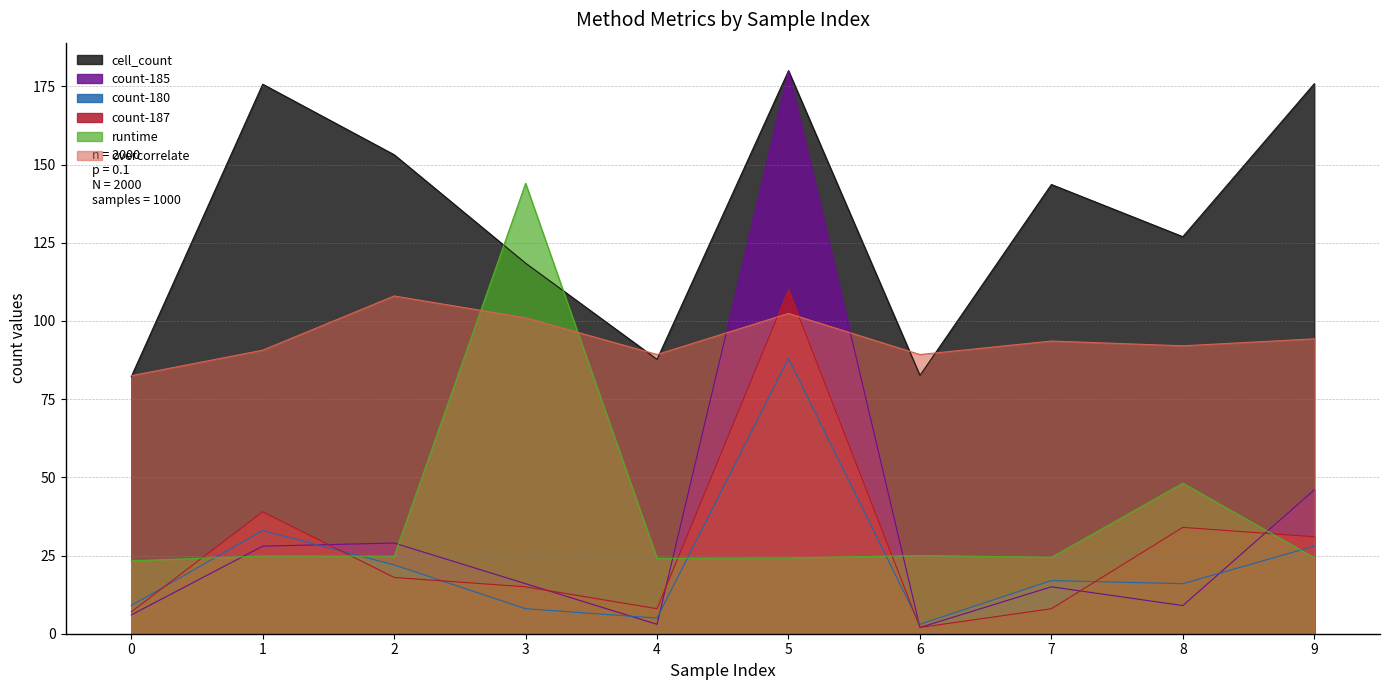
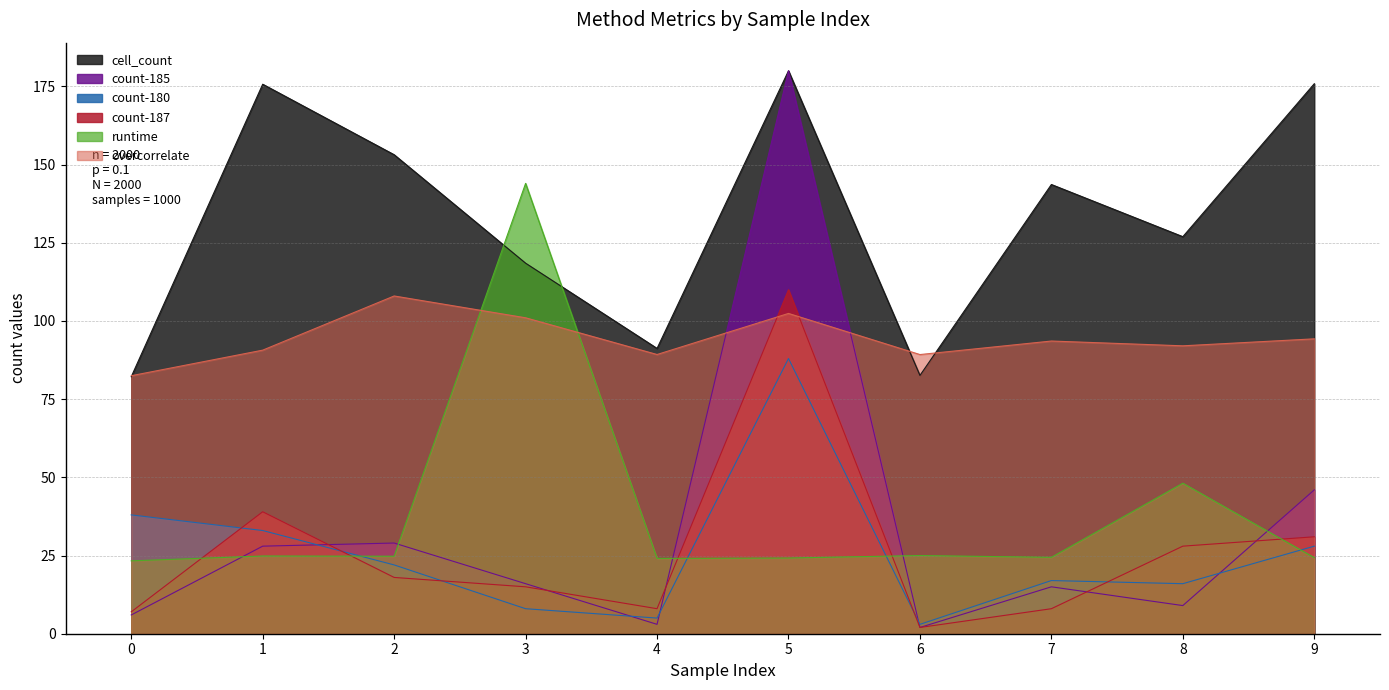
  {
    "cell_count": {
      "1": 176,
      "2": 153,
      "3": 118,
-     "4": 88,
+     "4": 91,
      "6": 83,
      "7": 144,
      "8": 127,
      "9": 176
    },
    "count-185": {
      "0": 6,
      "1": 28,
      "2": 29,
      "3": 16,
      "4": 3,
      "7": 15,
      "8": 9,
      "9": 46
    },
    "count-180": {
-     "0": 9,
+     "0": 38,
      "1": 33,
      "2": 22,
      "3": 8,
      "4": 5,
      "5": 88,
      "6": 3,
      "7": 17,
      "8": 16,
      "9": 28
    },
    "count-187": {
      "0": 7,
      "1": 39,
      "2": 18,
      "3": 15,
      "4": 8,
      "5": 110,
      "7": 8,
-     "8": 34,
+     "8": 28,
      "9": 31
    },
    "runtime": {
      "0": 23,
      "1": 25,
      "2": 25,
      "3": 144,
      "4": 24,
      "5": 24,
      "6": 25,
      "7": 24,
      "8": 48,
      "9": 24
    },
    "overcorrelate": {
      "1": 91,
      "2": 108,
      "3": 101,
      "4": 89,
      "5": 102,
      "6": 89,
      "7": 94,
      "8": 92,
      "9": 94
    }
  }
